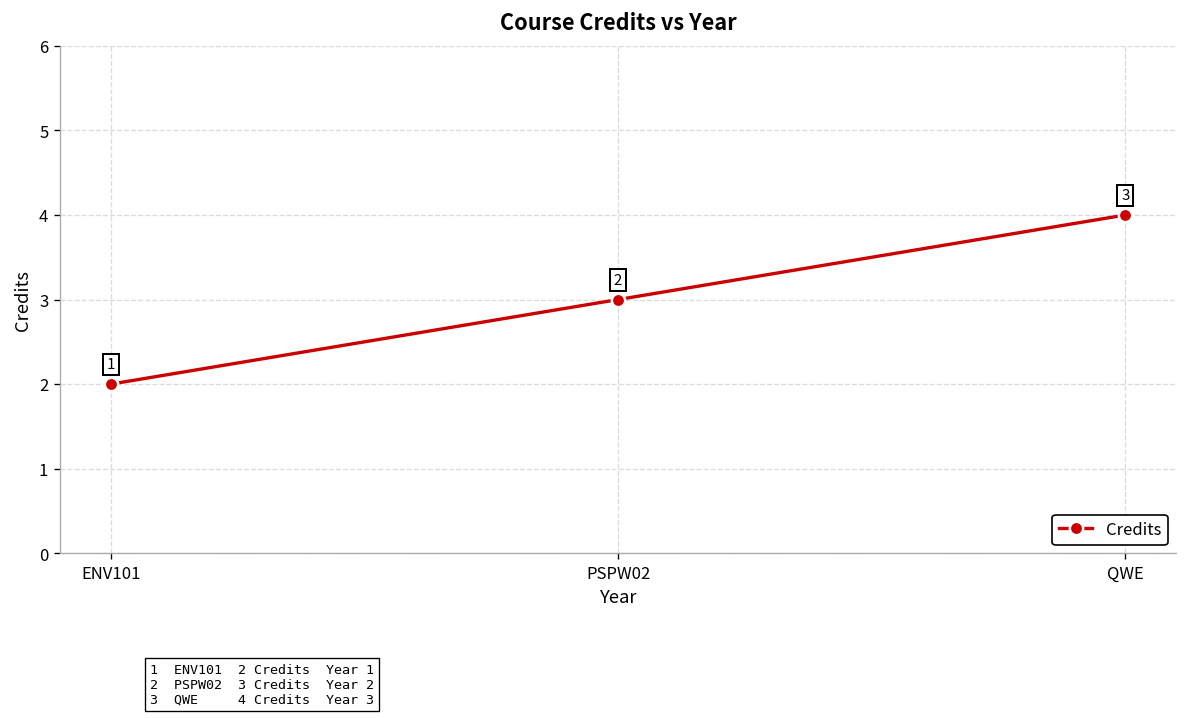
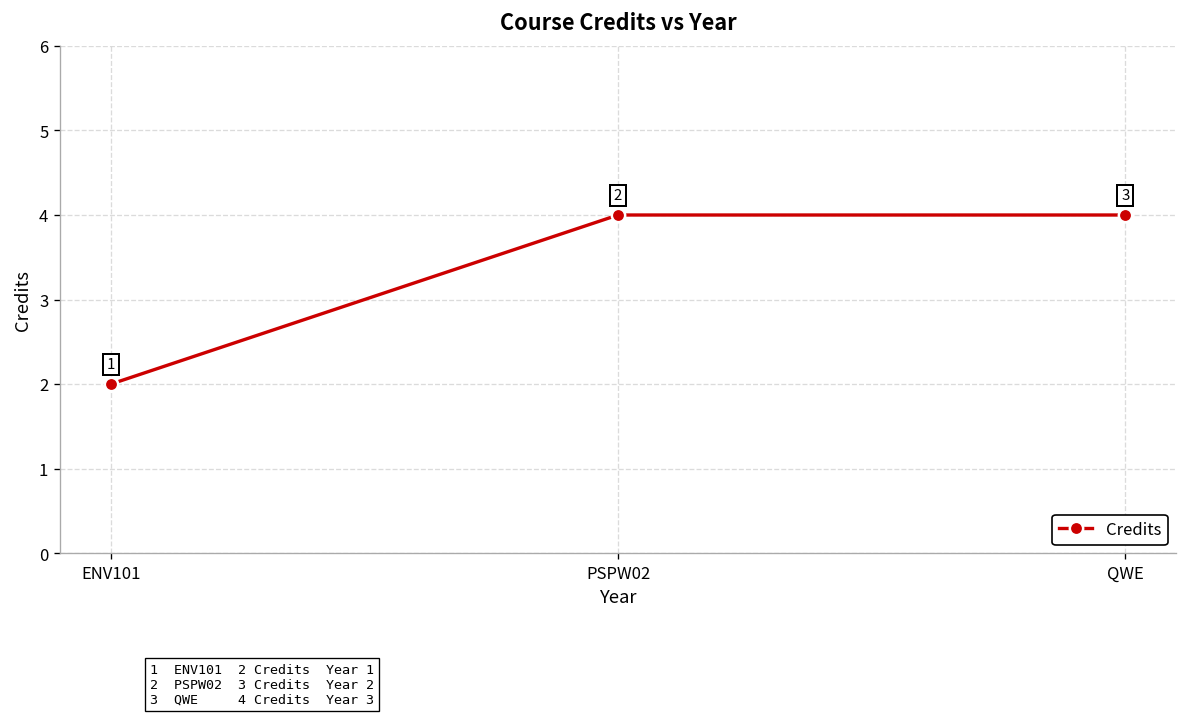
  {
-   "PSPW02": 3
+   "PSPW02": 4
  }
